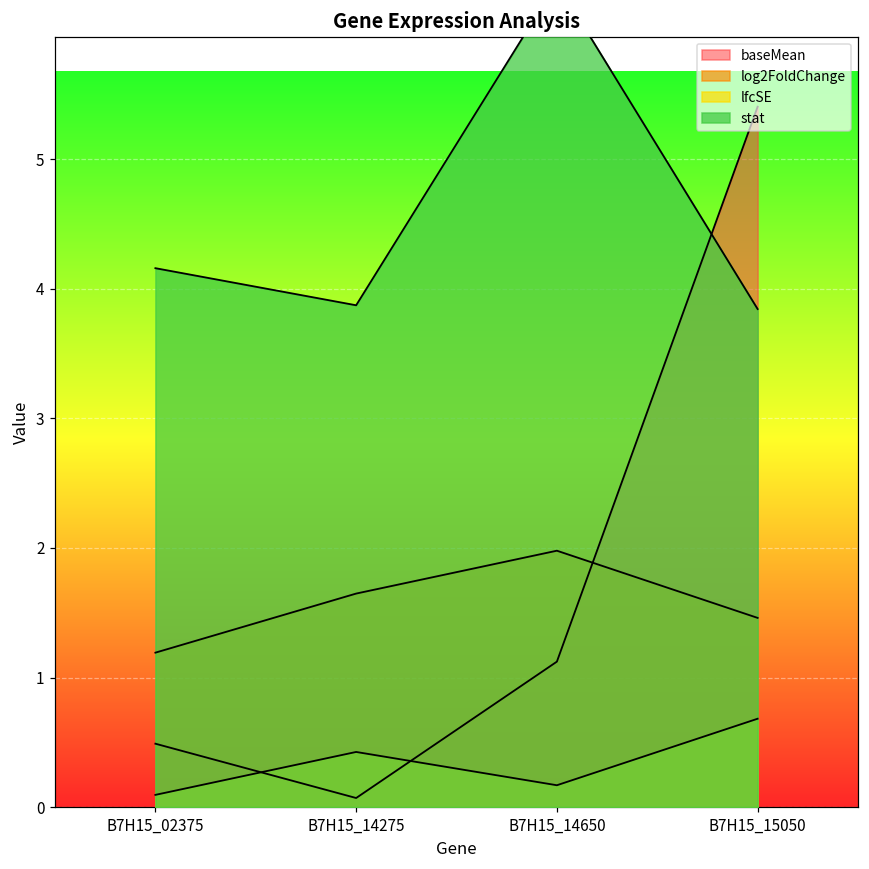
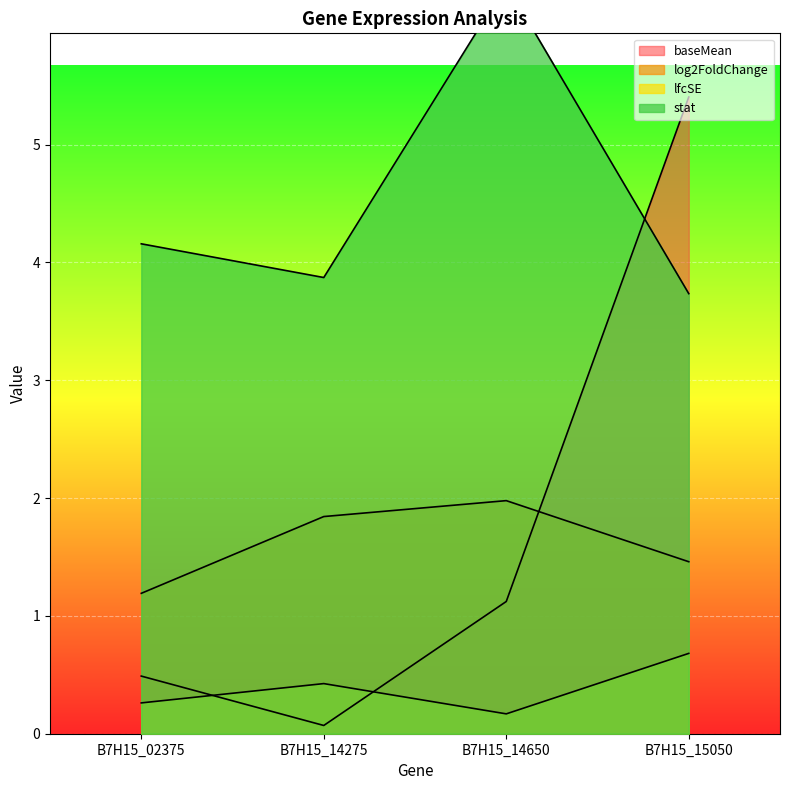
  {
    "baseMean": {
      "B7H15_02375": 0.49,
      "B7H15_14275": 0.07,
      "B7H15_14650": 1.12
    },
    "log2FoldChange": {
      "B7H15_02375": 1.19,
-     "B7H15_14275": 1.65,
+     "B7H15_14275": 1.84,
      "B7H15_14650": 1.98,
      "B7H15_15050": 1.46
    },
    "lfcSE": {
-     "B7H15_02375": 0.09,
+     "B7H15_02375": 0.26,
      "B7H15_14275": 0.43,
      "B7H15_14650": 0.17,
      "B7H15_15050": 0.68
    },
    "stat": {
      "B7H15_02375": 4.16,
      "B7H15_14275": 3.87,
-     "B7H15_15050": 3.84
+     "B7H15_15050": 3.74
    }
  }
